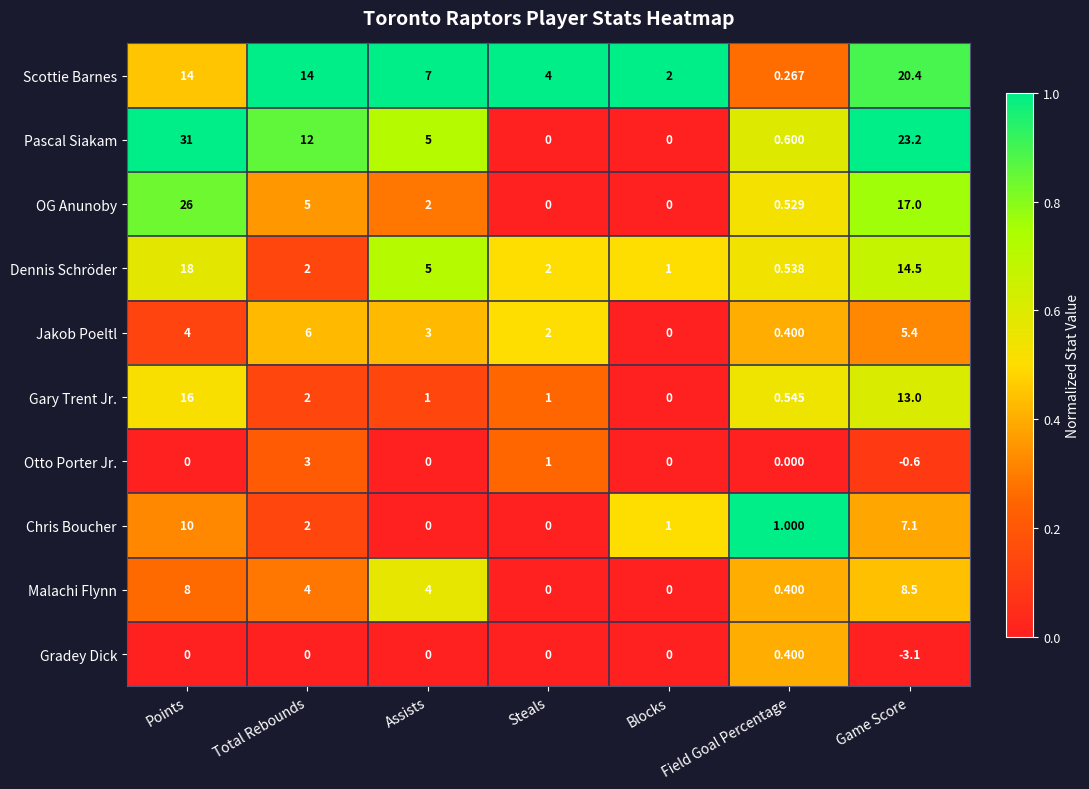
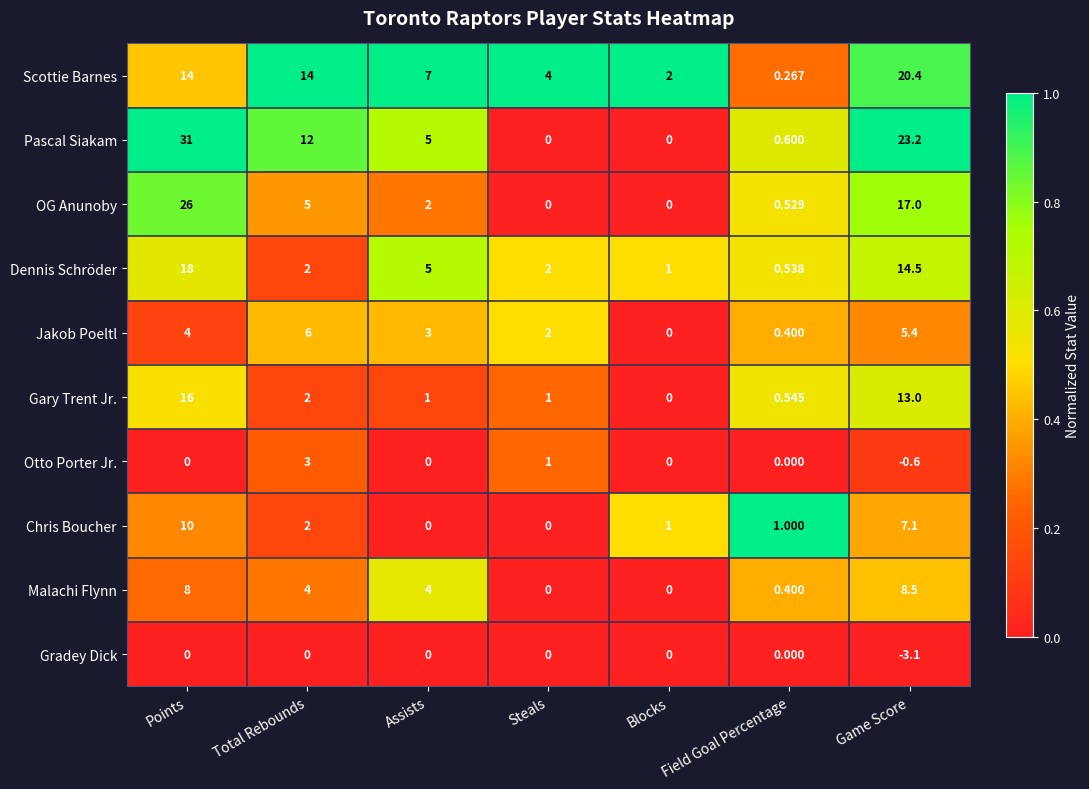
  {
    "Scottie Barnes": {
      "Points": 14,
      "Total Rebounds": 14,
      "Assists": 7,
      "Steals": 4,
      "Blocks": 2,
      "Field Goal Percentage": 0.267,
      "Game Score": 20.4
    },
    "Pascal Siakam": {
      "Points": 31,
      "Total Rebounds": 12,
      "Assists": 5,
      "Steals": 0,
      "Blocks": 0,
      "Field Goal Percentage": 0.600,
      "Game Score": 23.2
    },
    "OG Anunoby": {
      "Points": 26,
      "Total Rebounds": 5,
      "Assists": 2,
      "Steals": 0,
      "Blocks": 0,
      "Field Goal Percentage": 0.529,
      "Game Score": 17.0
    },
    "Dennis Schröder": {
      "Points": 18,
      "Total Rebounds": 2,
      "Assists": 5,
      "Steals": 2,
      "Blocks": 1,
      "Field Goal Percentage": 0.538,
      "Game Score": 14.5
    },
    "Jakob Poeltl": {
      "Points": 4,
      "Total Rebounds": 6,
      "Assists": 3,
      "Steals": 2,
      "Blocks": 0,
      "Field Goal Percentage": 0.400,
      "Game Score": 5.4
    },
    "Gary Trent Jr.": {
      "Points": 16,
      "Total Rebounds": 2,
      "Assists": 1,
      "Steals": 1,
      "Blocks": 0,
      "Field Goal Percentage": 0.545,
      "Game Score": 13.0
    },
    "Otto Porter Jr.": {
      "Points": 0,
      "Total Rebounds": 3,
      "Assists": 0,
      "Steals": 1,
      "Blocks": 0,
      "Field Goal Percentage": 0.000,
      "Game Score": -0.6
    },
    "Chris Boucher": {
      "Points": 10,
      "Total Rebounds": 2,
      "Assists": 0,
      "Steals": 0,
      "Blocks": 1,
      "Field Goal Percentage": 1.000,
      "Game Score": 7.1
    },
    "Malachi Flynn": {
      "Points": 8,
      "Total Rebounds": 4,
      "Assists": 4,
      "Steals": 0,
      "Blocks": 0,
      "Field Goal Percentage": 0.400,
      "Game Score": 8.5
    },
    "Gradey Dick": {
      "Points": 0,
      "Total Rebounds": 0,
      "Assists": 0,
      "Steals": 0,
      "Blocks": 0,
-     "Field Goal Percentage": 0.400,
+     "Field Goal Percentage": 0.000,
      "Game Score": -3.1
    }
  }
